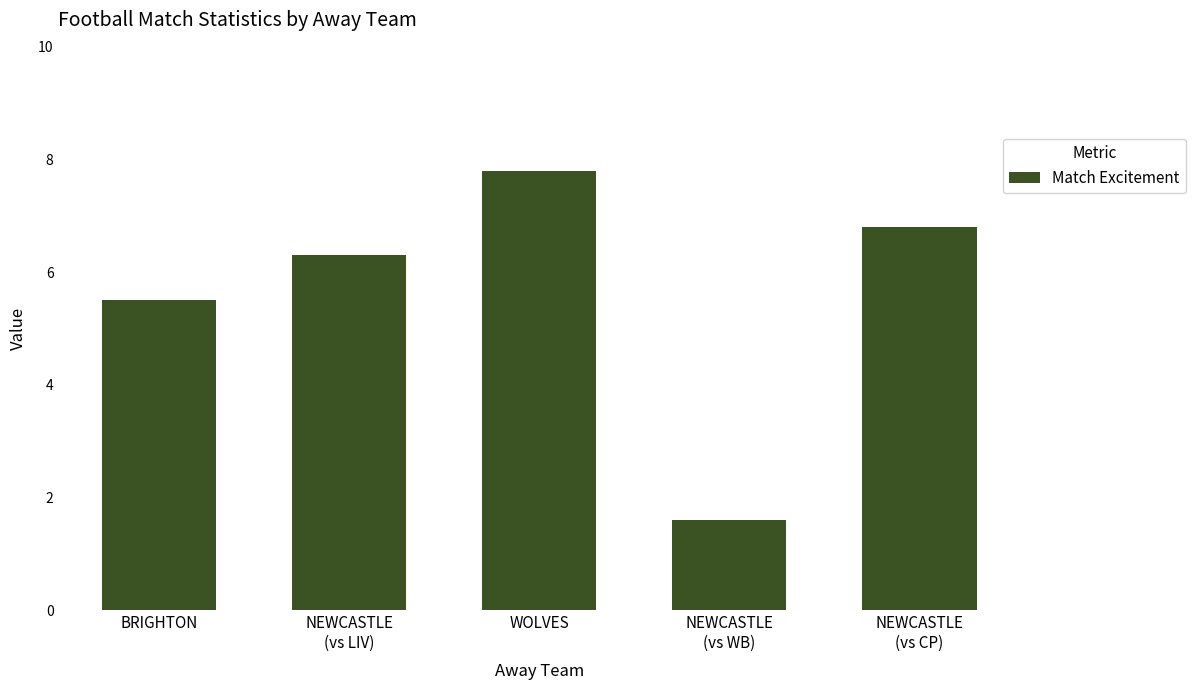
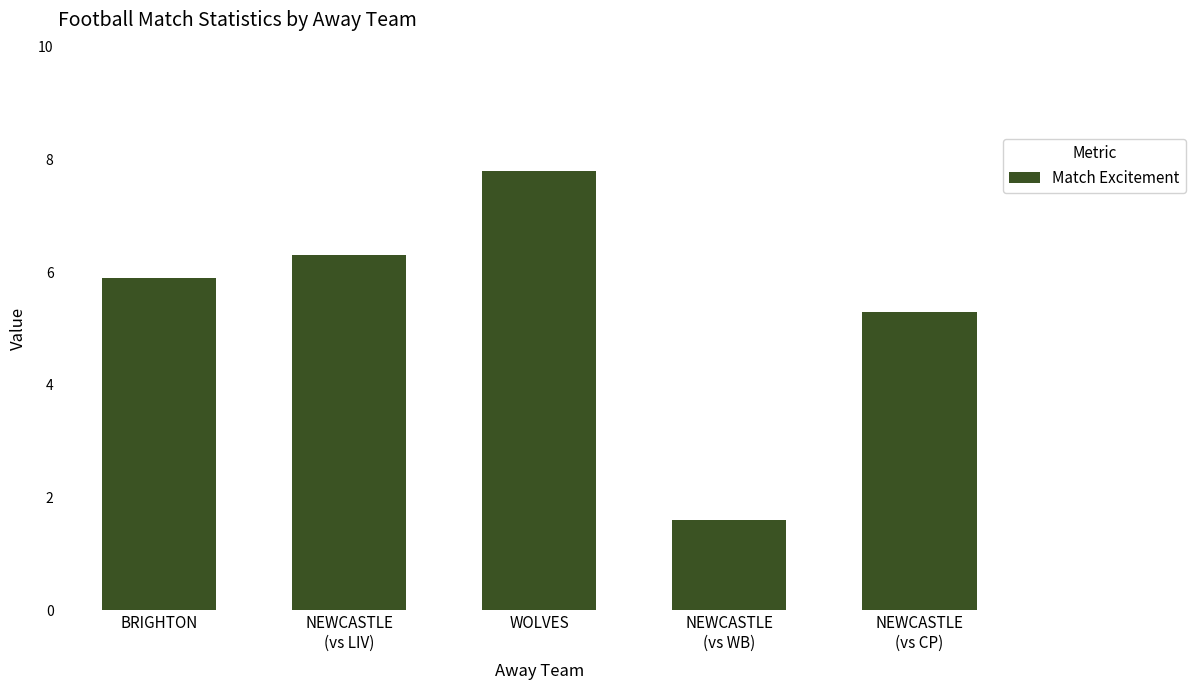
  {
-   "BRIGHTON": 5.5,
+   "BRIGHTON": 5.9,
    "NEWCASTLE (vs LIV)": 6.3,
    "WOLVES": 7.8,
    "NEWCASTLE (vs WB)": 1.6,
-   "NEWCASTLE (vs CP)": 6.8
+   "NEWCASTLE (vs CP)": 5.3
  }
